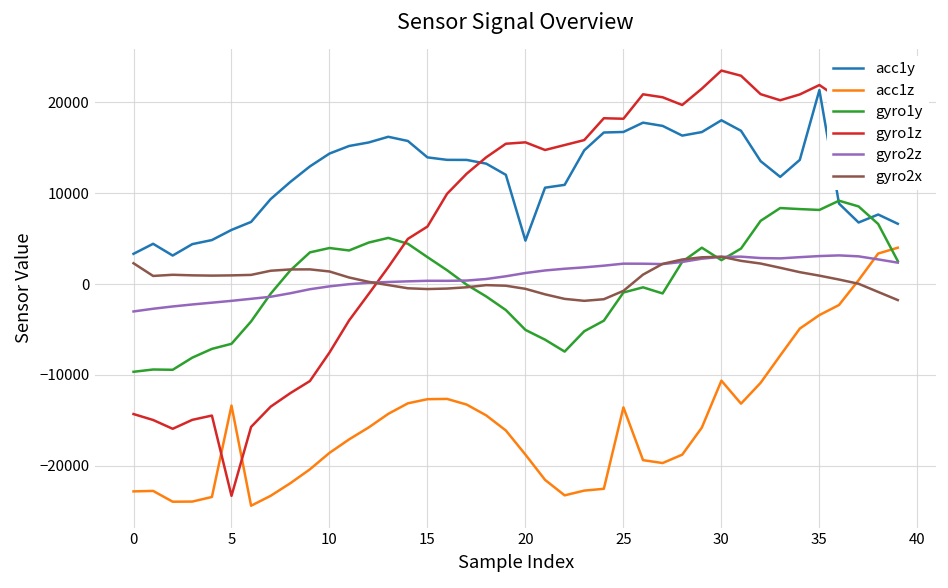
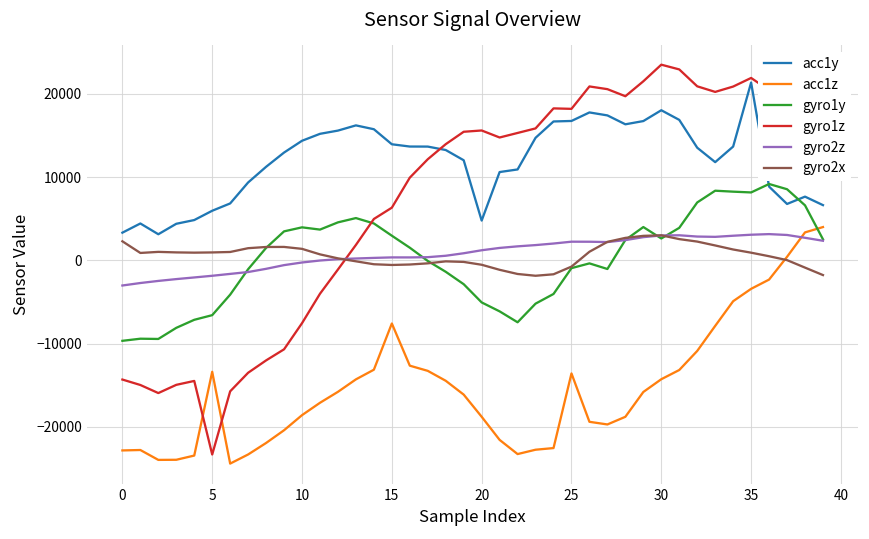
  {
    "acc1y": {
      "0": 3000,
      "5": 6000,
      "10": 14000,
      "15": 14000,
      "20": 5000,
      "25": 17000,
      "30": 18000,
      "35": 21000
    },
    "acc1z": {
      "0": -23000,
      "5": -13000,
      "10": -19000,
-     "15": -13000,
+     "15": -8000,
      "20": -19000,
      "25": -14000,
-     "30": -11000,
+     "30": -14000,
      "35": -3000
    },
    "gyro1y": {
      "0": -10000,
      "5": -7000,
      "10": 4000,
      "15": 3000,
      "20": -5000,
      "30": 3000,
      "35": 8000
    },
    "gyro1z": {
      "0": -14000,
      "5": -23000,
      "10": -8000,
      "15": 6000,
      "20": 16000,
      "25": 18000,
      "30": 23000,
      "35": 22000
    },
    "gyro2z": {
      "0": -3000,
      "5": -2000,
      "10": 0,
      "15": 0,
      "20": 1000,
      "25": 2000,
      "35": 3000
    },
    "gyro2x": {
      "0": 2000,
      "5": 1000,
      "10": 1000,
      "15": -1000,
      "20": -1000,
      "35": 1000
    }
  }
